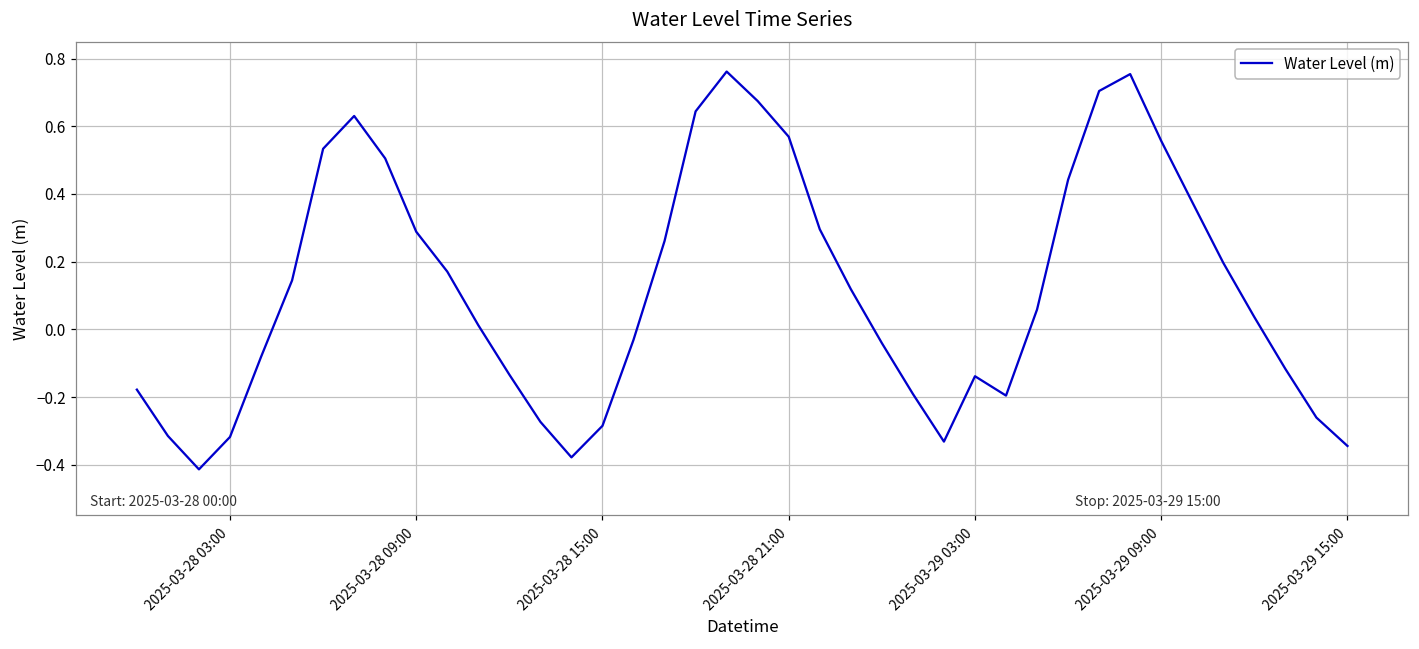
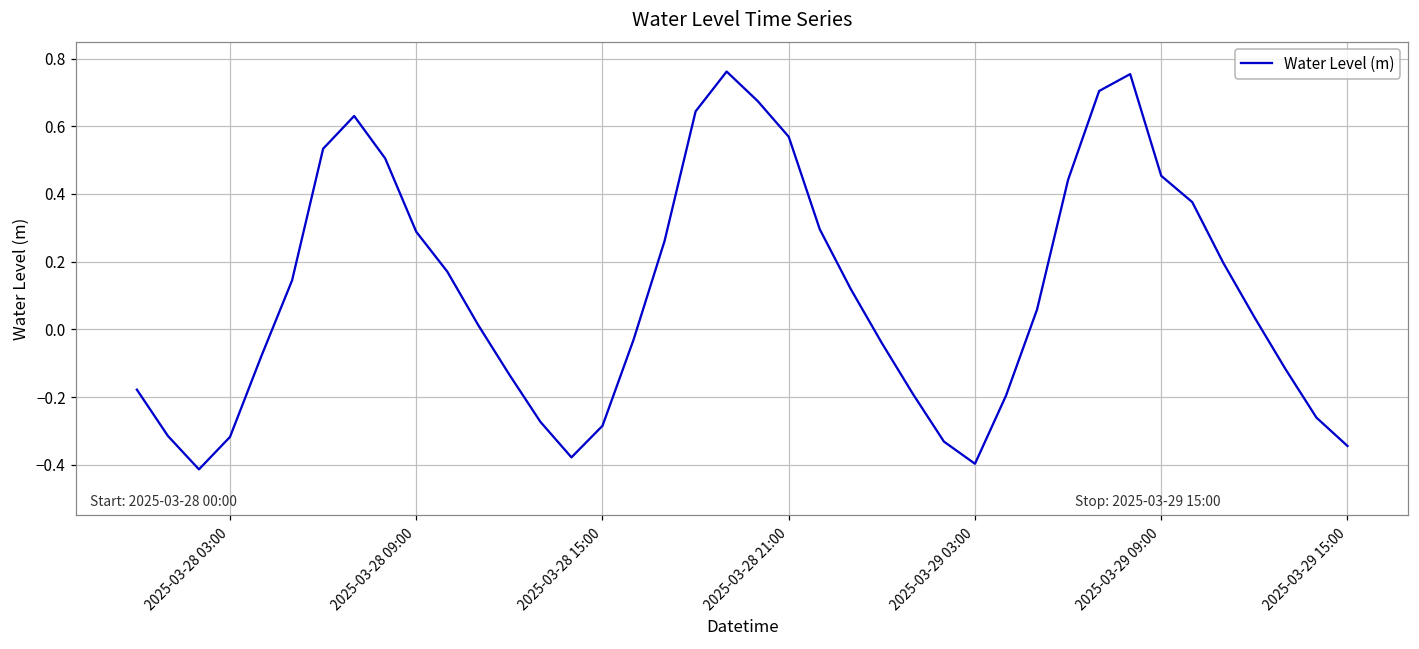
  {
    "2025-03-28 03:00": -0.32,
    "2025-03-28 09:00": 0.29,
    "2025-03-28 15:00": -0.29,
    "2025-03-28 21:00": 0.57,
-   "2025-03-29 03:00": -0.14,
-   "2025-03-29 09:00": 0.56,
+   "2025-03-29 03:00": -0.40,
+   "2025-03-29 09:00": 0.45,
    "2025-03-29 15:00": -0.34
  }
